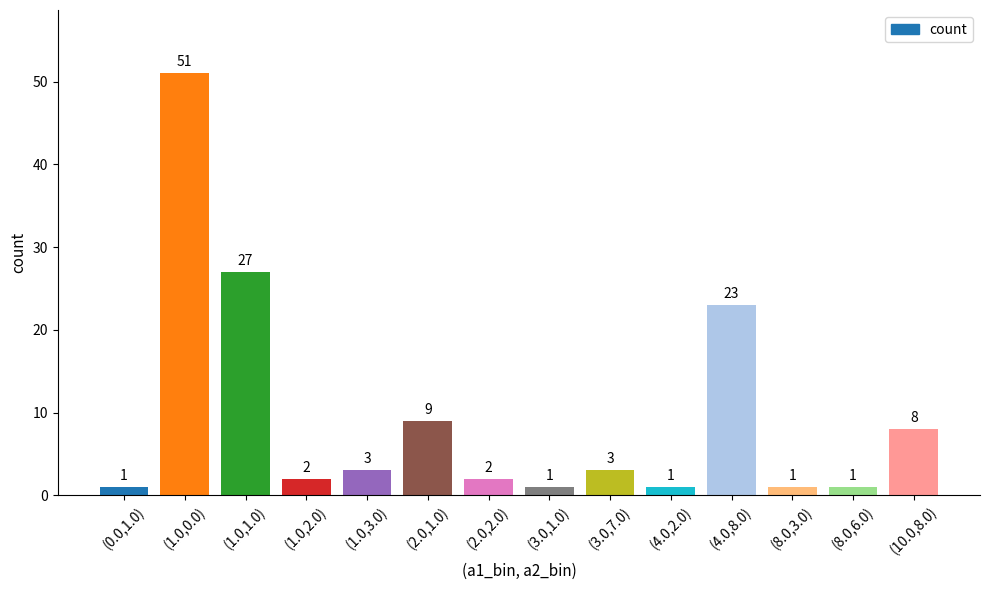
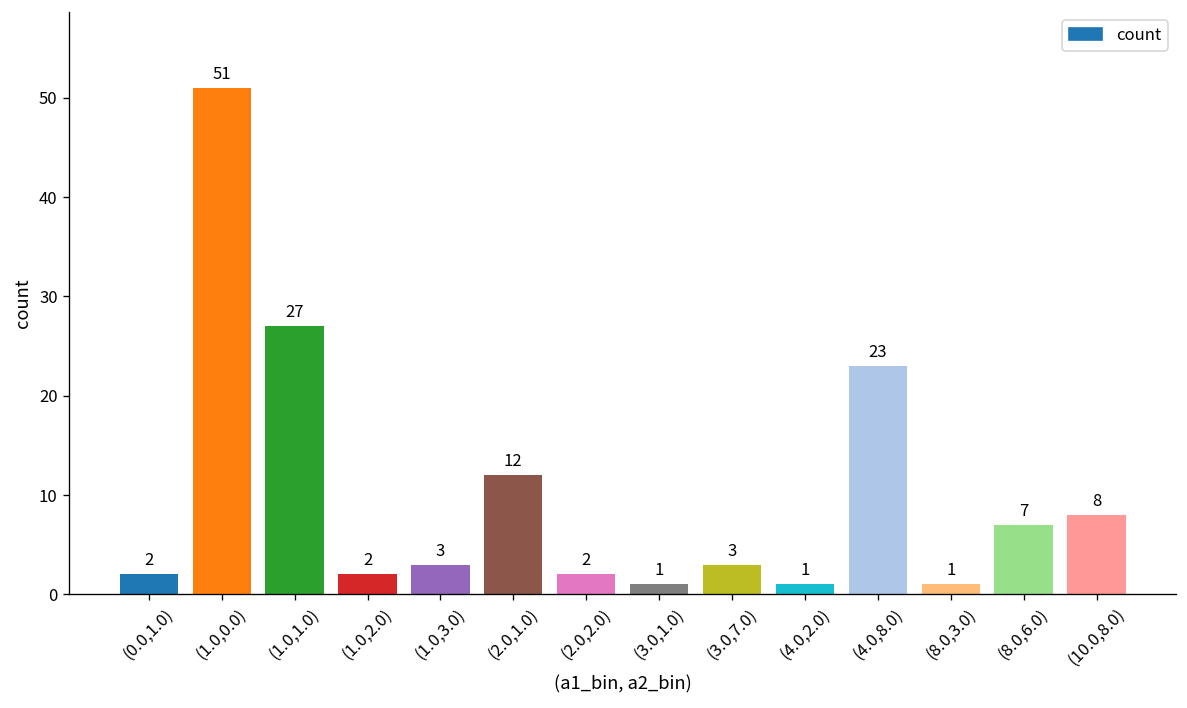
  {
-   "(0.0,1.0)": 1,
+   "(0.0,1.0)": 2,
    "(1.0,0.0)": 51,
    "(1.0,1.0)": 27,
    "(1.0,2.0)": 2,
    "(1.0,3.0)": 3,
-   "(2.0,1.0)": 9,
+   "(2.0,1.0)": 12,
    "(2.0,2.0)": 2,
    "(3.0,1.0)": 1,
    "(3.0,7.0)": 3,
    "(4.0,2.0)": 1,
    "(4.0,8.0)": 23,
    "(8.0,3.0)": 1,
-   "(8.0,6.0)": 1,
+   "(8.0,6.0)": 7,
    "(10.0,8.0)": 8
  }
